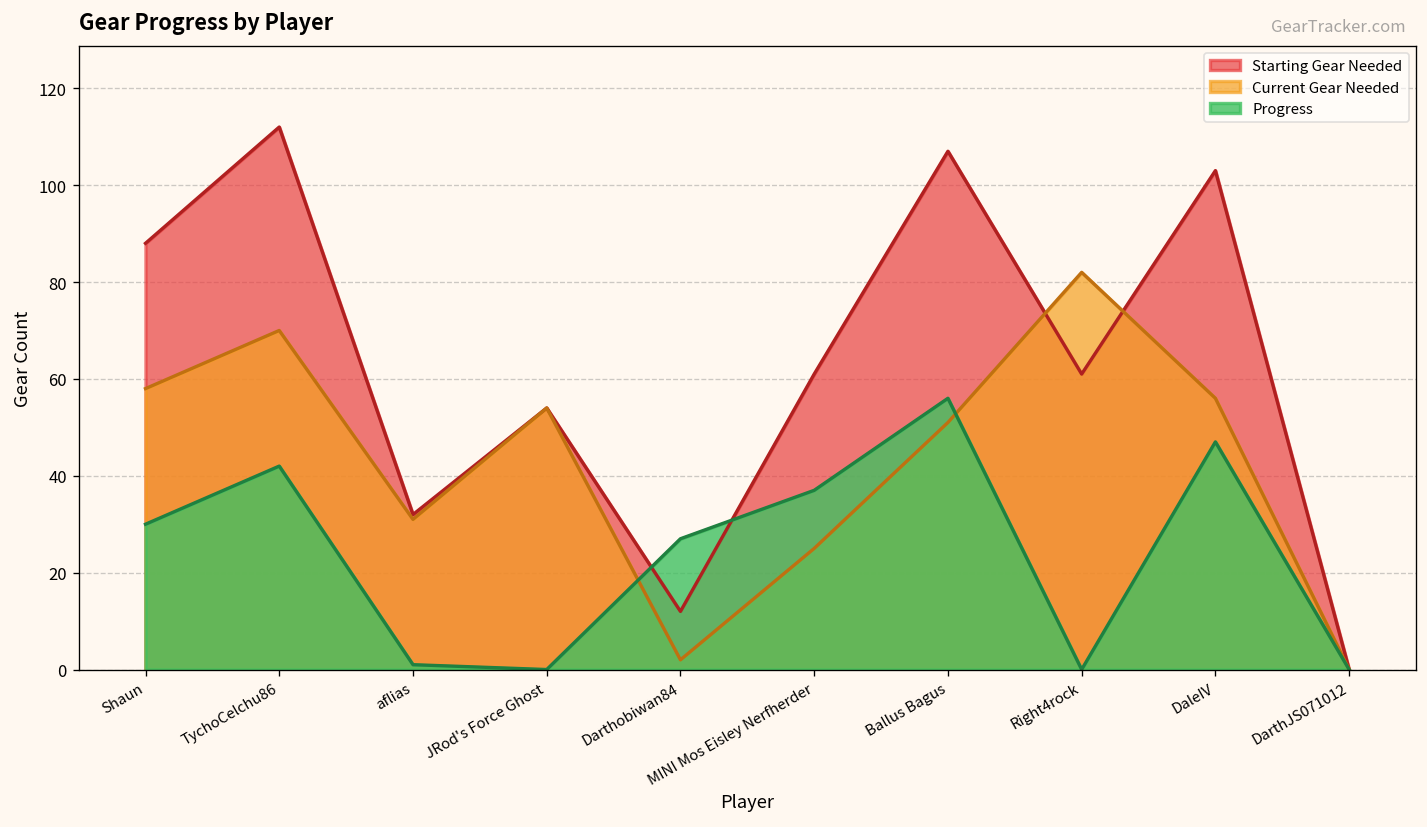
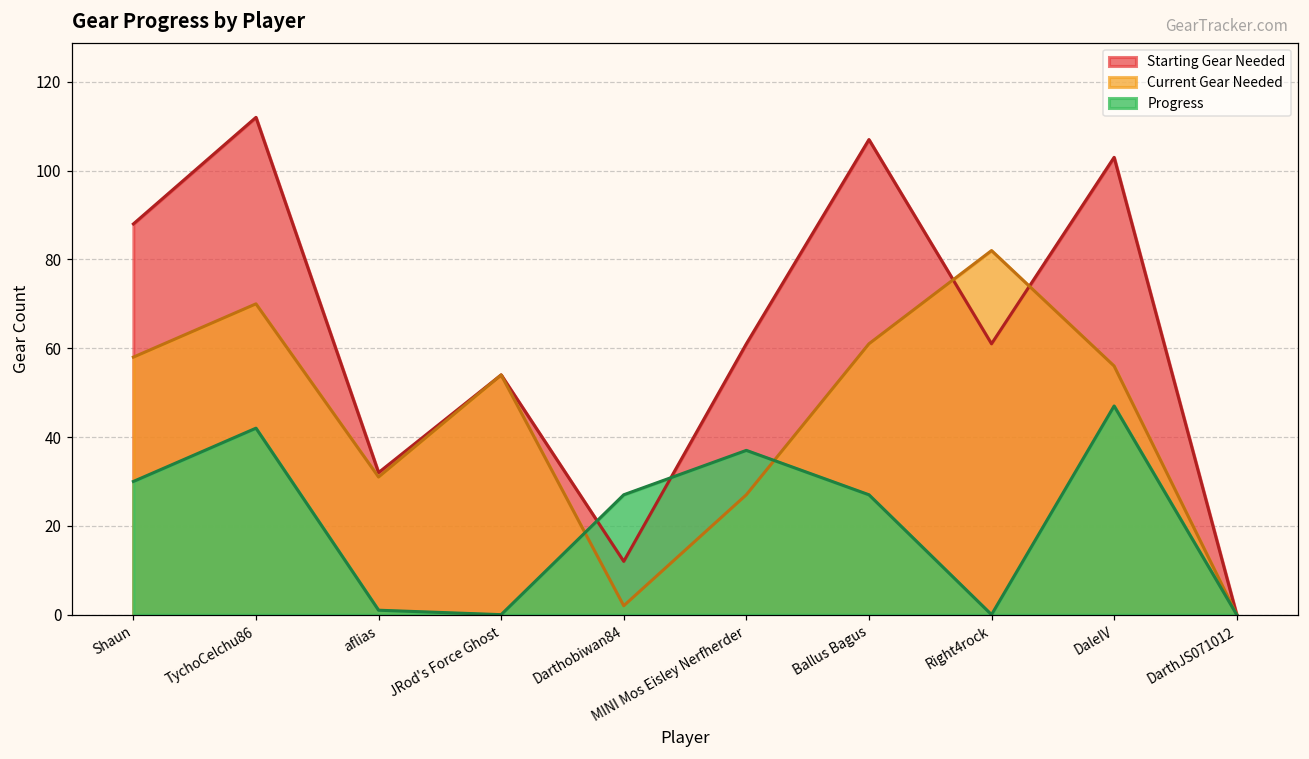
  {
    "Starting Gear Needed": {
      "Shaun": 88,
      "TychoCelchu86": 112,
      "aflias": 32,
      "Darthobiwan84": 12,
      "MINI Mos Eisley Nerfherder": 61,
      "Ballus Bagus": 107,
      "Right4rock": 61,
      "DaleIV": 103
    },
    "Current Gear Needed": {
      "Shaun": 58,
      "TychoCelchu86": 70,
      "aflias": 31,
      "Darthobiwan84": 2,
-     "MINI Mos Eisley Nerfherder": 25,
-     "Ballus Bagus": 51,
+     "MINI Mos Eisley Nerfherder": 27,
+     "Ballus Bagus": 61,
      "Right4rock": 82,
      "DaleIV": 56
    },
    "Progress": {
      "Shaun": 30,
      "TychoCelchu86": 42,
      "aflias": 1,
      "JRod's Force Ghost": 0,
      "Darthobiwan84": 27,
      "MINI Mos Eisley Nerfherder": 37,
-     "Ballus Bagus": 56,
+     "Ballus Bagus": 27,
      "Right4rock": 0,
      "DaleIV": 47
    }
  }
